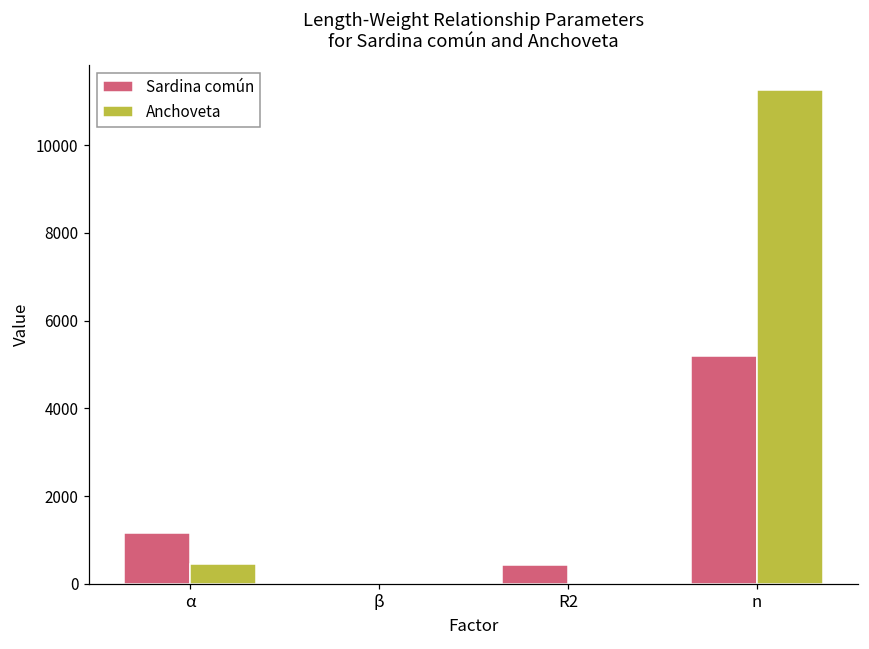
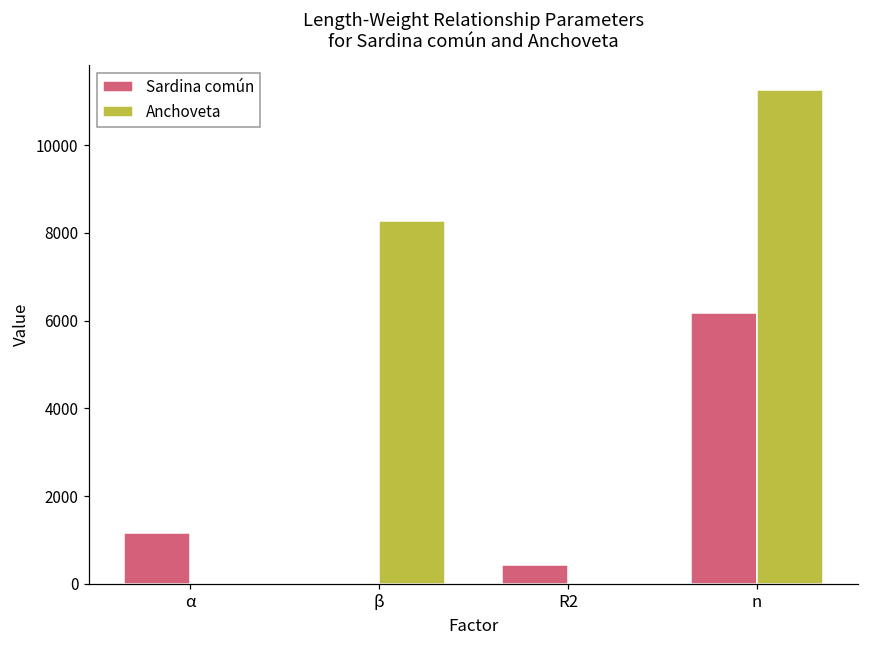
  {
    "Sardina común": {
      "α": 1200,
      "R2": 400,
-     "n": 5200
+     "n": 6200
    },
    "Anchoveta": {
-     "α": 400,
-     "β": 0,
+     "α": 0,
+     "β": 8300,
      "n": 11300
    }
  }
